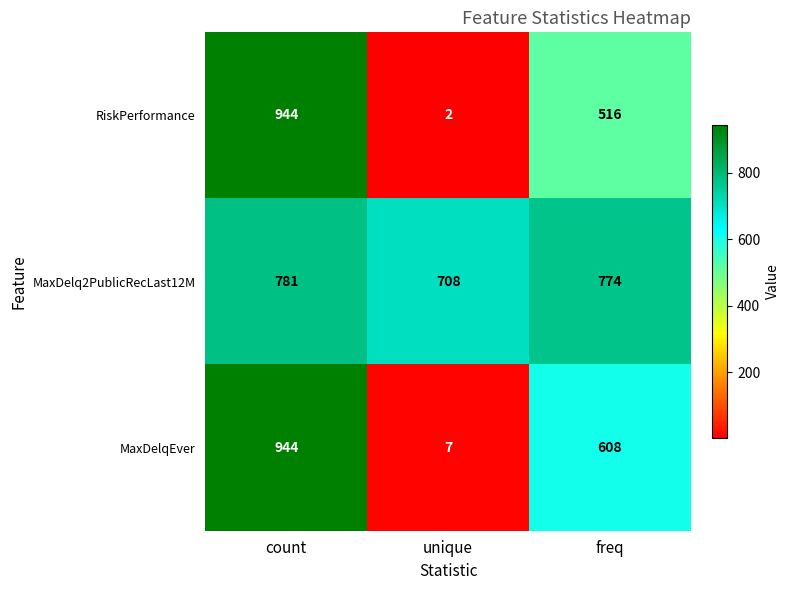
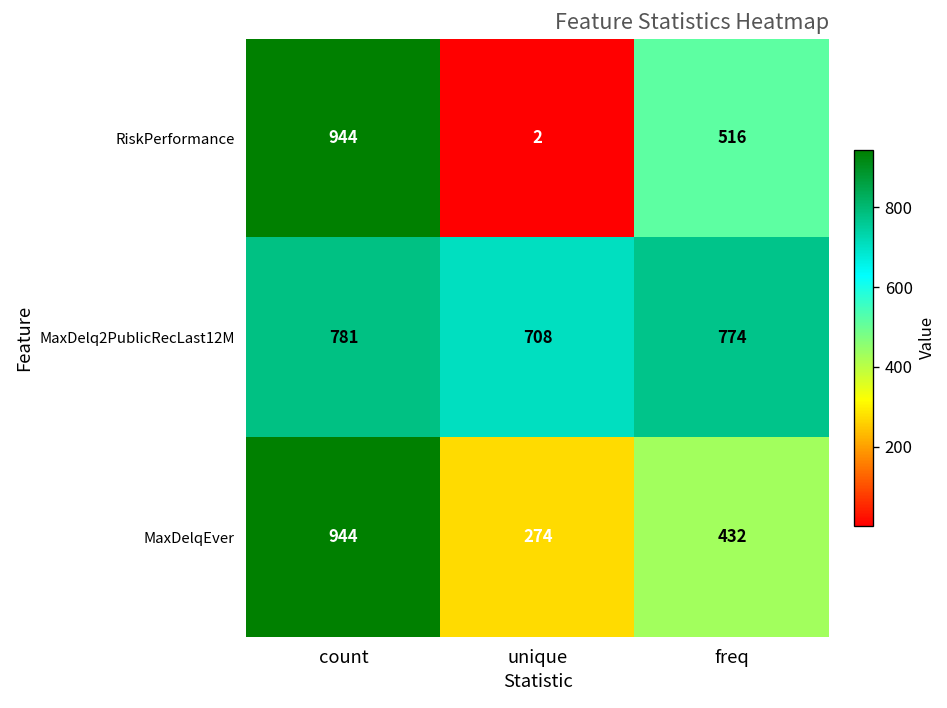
  {
    "RiskPerformance": {
      "count": 944,
      "unique": 2,
      "freq": 516
    },
    "MaxDelq2PublicRecLast12M": {
      "count": 781,
      "unique": 708,
      "freq": 774
    },
    "MaxDelqEver": {
      "count": 944,
-     "unique": 7,
-     "freq": 608
+     "unique": 274,
+     "freq": 432
    }
  }
